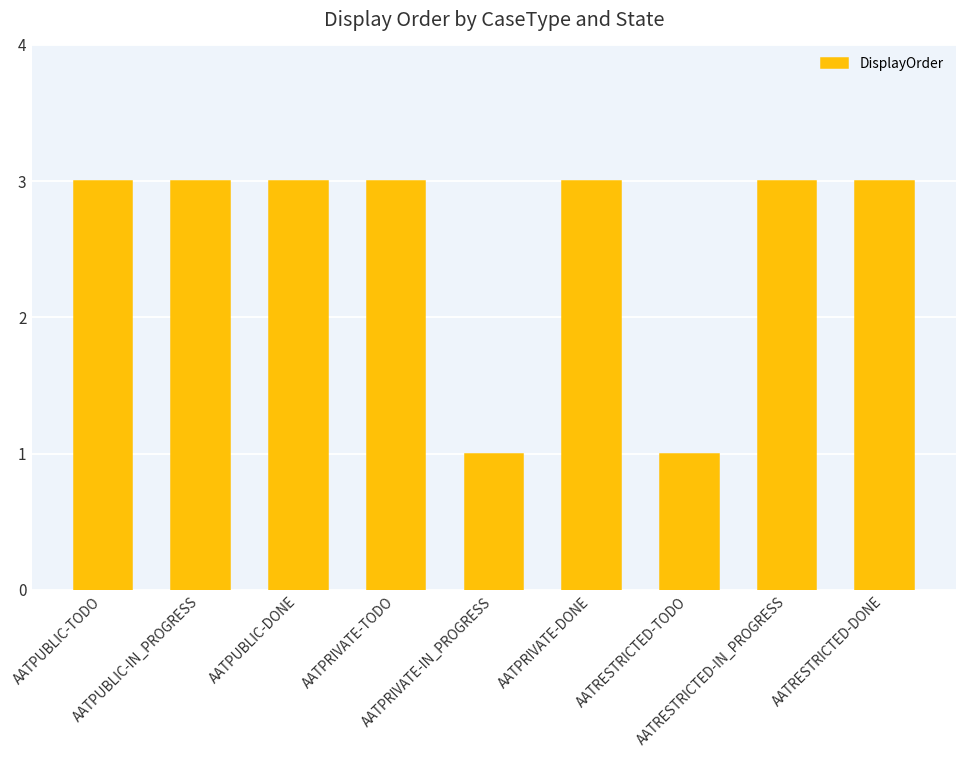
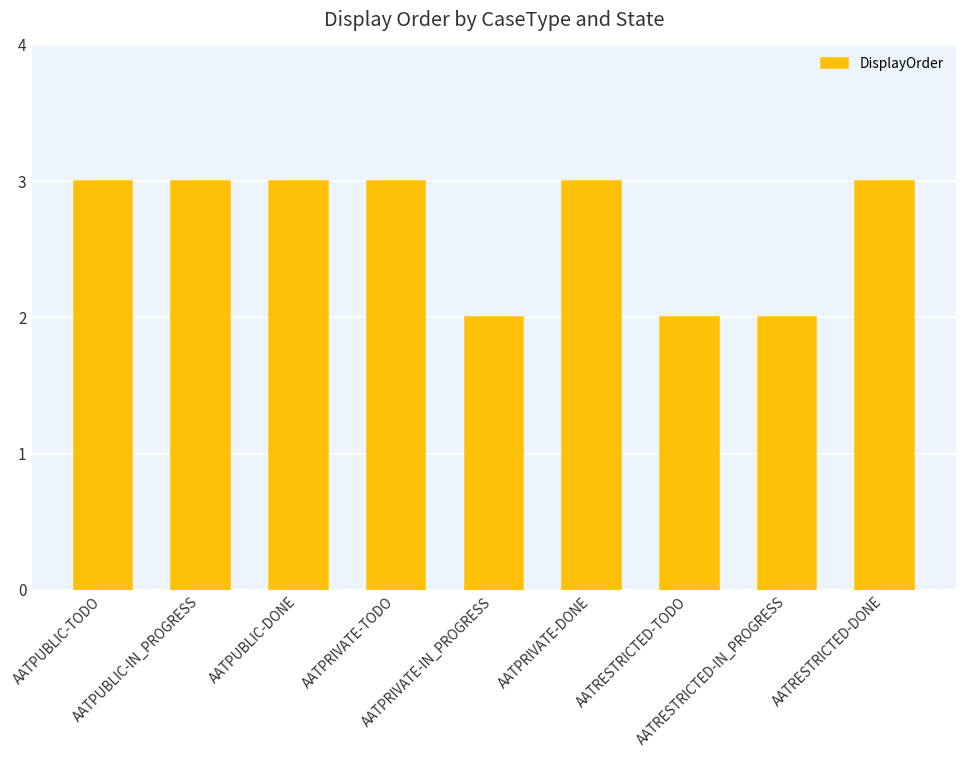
  {
    "AATPUBLIC-TODO": 3,
    "AATPUBLIC-IN_PROGRESS": 3,
    "AATPUBLIC-DONE": 3,
    "AATPRIVATE-TODO": 3,
-   "AATPRIVATE-IN_PROGRESS": 1,
+   "AATPRIVATE-IN_PROGRESS": 2,
    "AATPRIVATE-DONE": 3,
-   "AATRESTRICTED-TODO": 1,
-   "AATRESTRICTED-IN_PROGRESS": 3,
+   "AATRESTRICTED-TODO": 2,
+   "AATRESTRICTED-IN_PROGRESS": 2,
    "AATRESTRICTED-DONE": 3
  }
